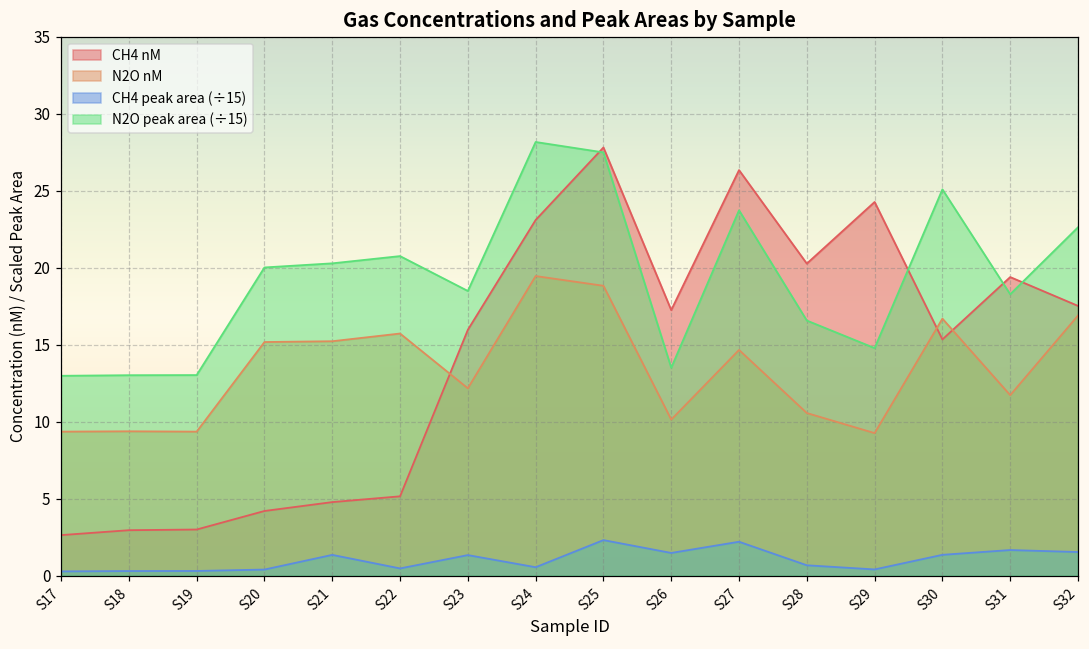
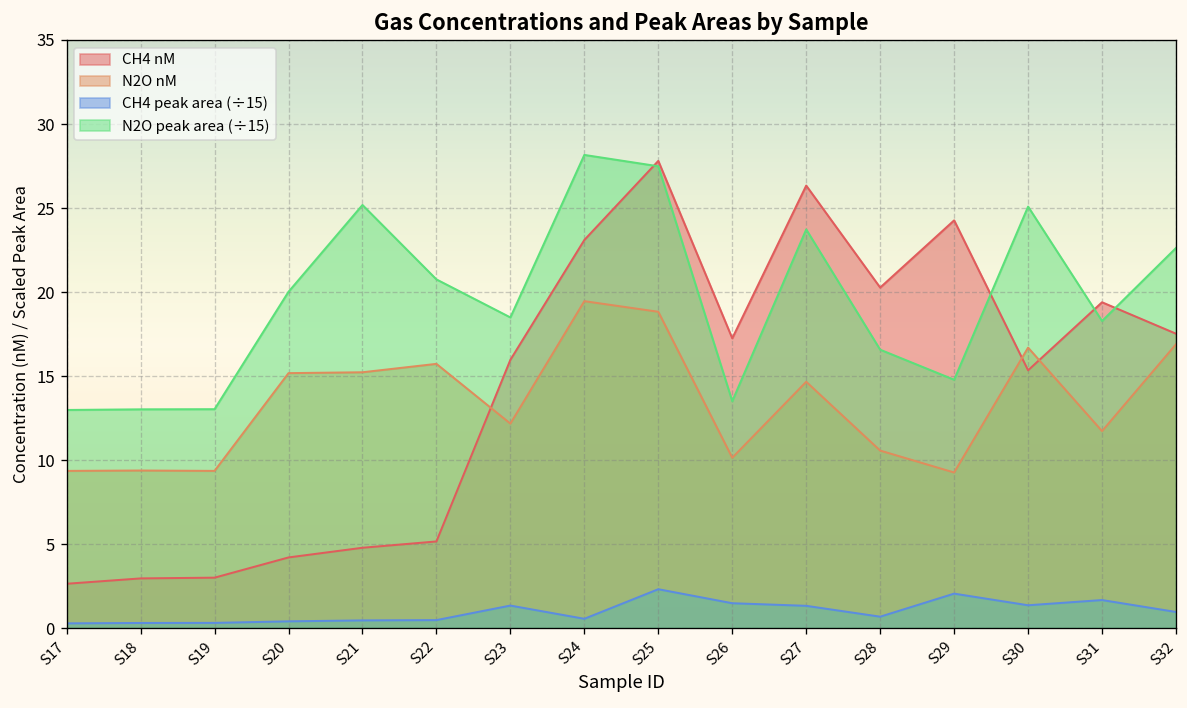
  {
    "CH4 peak area (÷15)": {
      "S17": 0.3,
      "S18": 0.3,
      "S19": 0.3,
      "S20": 0.4,
-     "S21": 1.4,
+     "S21": 0.5,
      "S22": 0.5,
      "S23": 1.3,
      "S24": 0.6,
      "S25": 2.3,
      "S26": 1.5,
-     "S27": 2.2,
+     "S27": 1.3,
      "S28": 0.7,
-     "S29": 0.4,
+     "S29": 2.1,
      "S30": 1.4,
      "S31": 1.7,
-     "S32": 1.5
+     "S32": 1.0
    },
    "N2O peak area (÷15)": {
      "S17": 13.0,
      "S18": 13.0,
      "S19": 13.0,
      "S20": 20.0,
-     "S21": 20.3,
+     "S21": 25.2,
      "S22": 20.8,
      "S23": 18.5,
      "S24": 28.2,
      "S25": 27.5,
      "S26": 13.5,
      "S27": 23.7,
      "S28": 16.6,
      "S29": 14.8,
      "S30": 25.1,
      "S31": 18.3,
      "S32": 22.6
    }
  }
